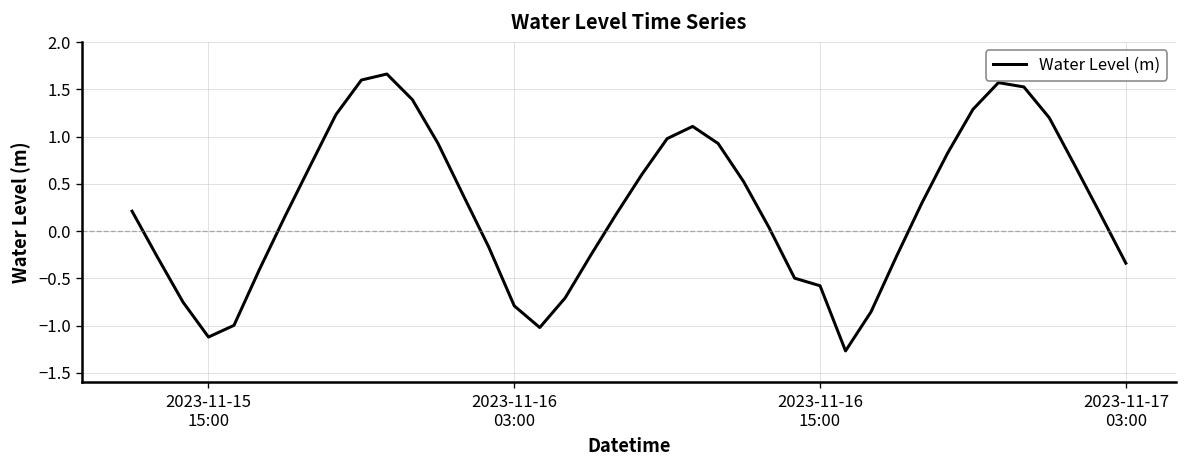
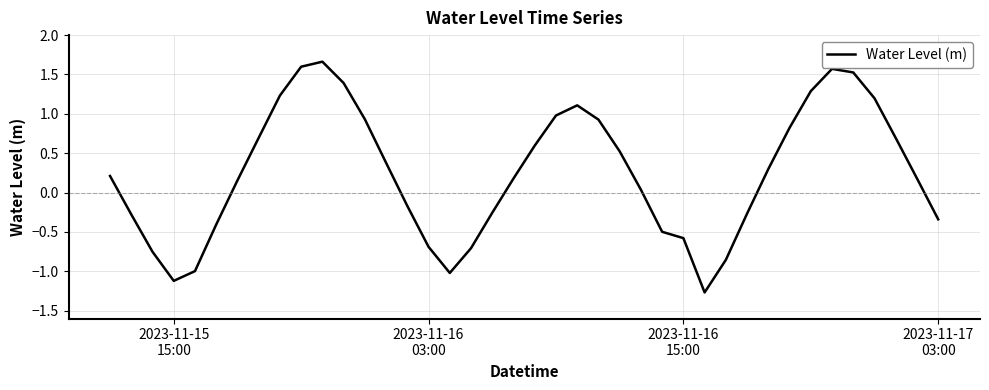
  {
    "2023-11-15 15:00": -1.1,
-   "2023-11-16 03:00": -0.8,
+   "2023-11-16 03:00": -0.7,
    "2023-11-16 15:00": -0.6,
    "2023-11-17 03:00": -0.3
  }
